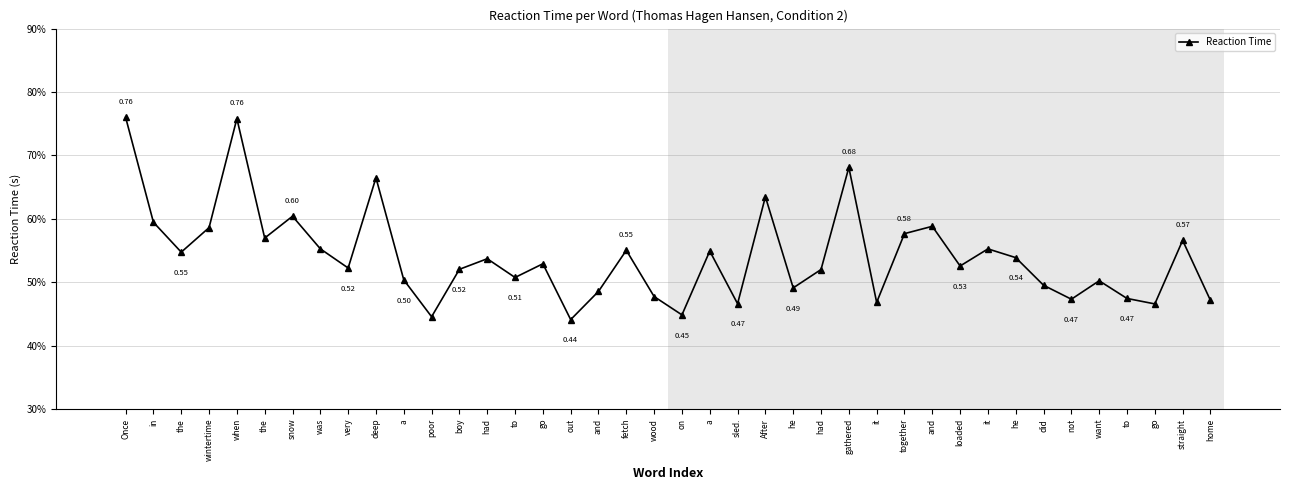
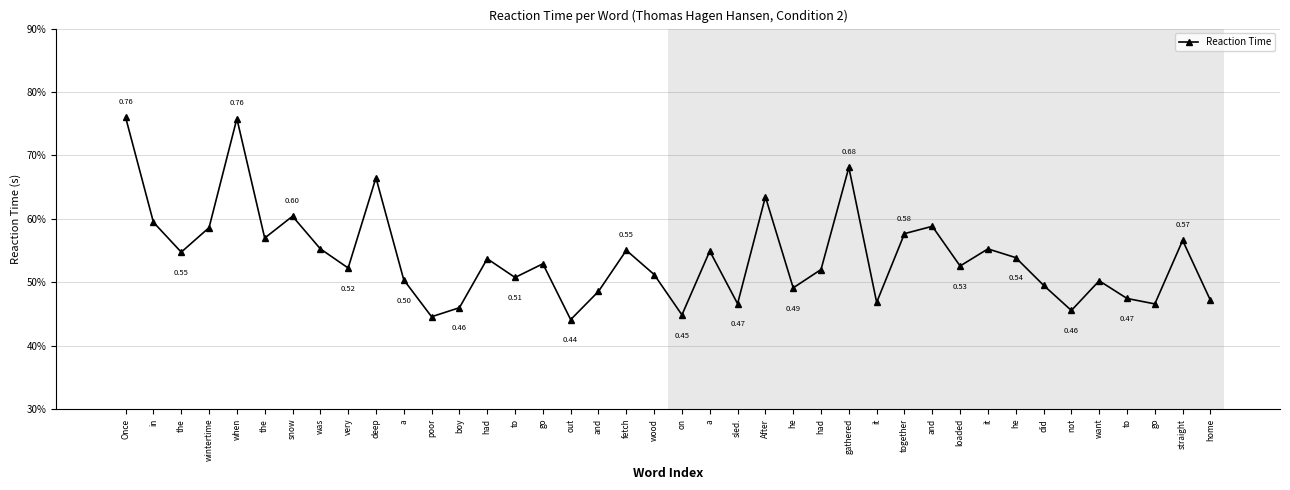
  {
    "Once": "0.76",
    "when": "0.76",
    "snow": "0.60",
    "very": "0.52",
-   "boy": "0.52",
+   "boy": "0.46",
    "out": "0.44",
    "fetch": "0.55",
-   "wood": "48%",
+   "wood": "51%",
    "on": "0.45",
    "sled.": "0.47",
    "gathered": "0.68",
    "together": "0.58",
    "loaded": "0.53",
-   "not": "0.47",
+   "not": "0.46",
    "straight": "0.57"
  }
